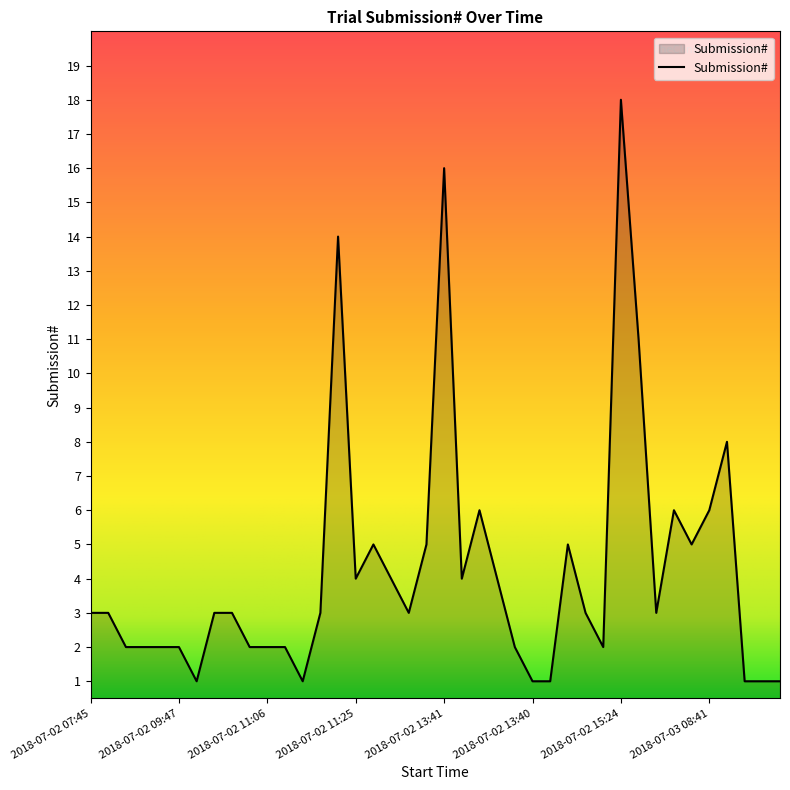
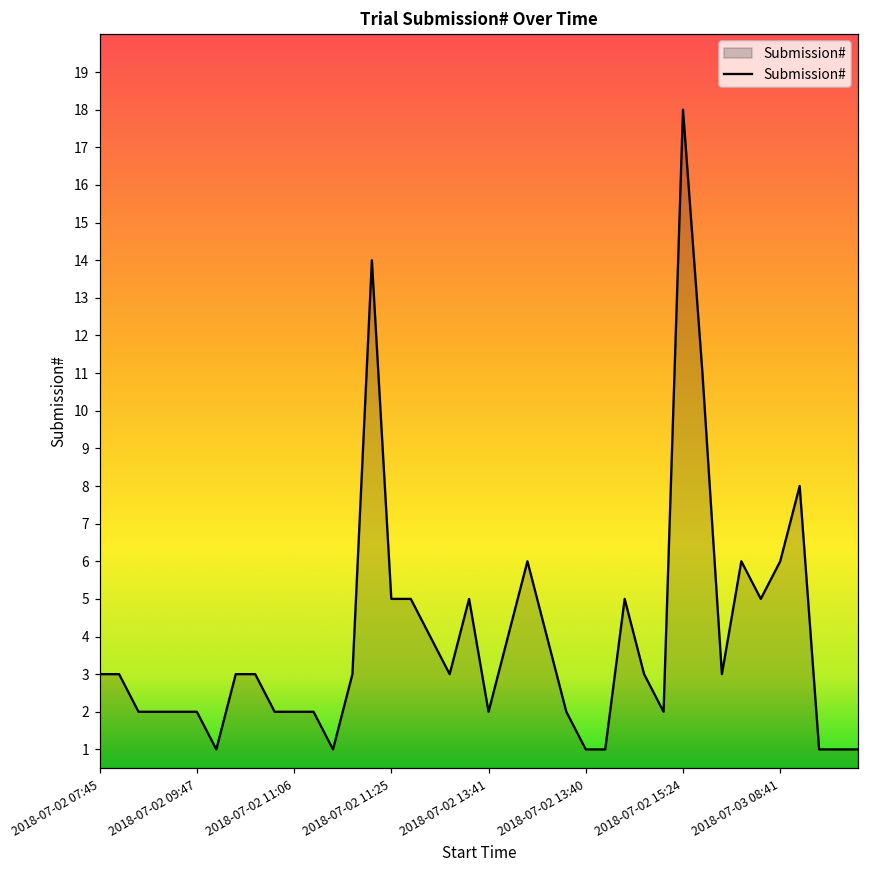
  {
    "2018-07-02 07:45": 3,
    "2018-07-02 11:06": 2,
-   "2018-07-02 11:25": 4,
-   "2018-07-02 13:41": 16,
+   "2018-07-02 11:25": 5,
+   "2018-07-02 13:41": 2,
    "2018-07-02 13:40": 1,
    "2018-07-02 15:24": 18,
    "2018-07-03 08:41": 6
  }
